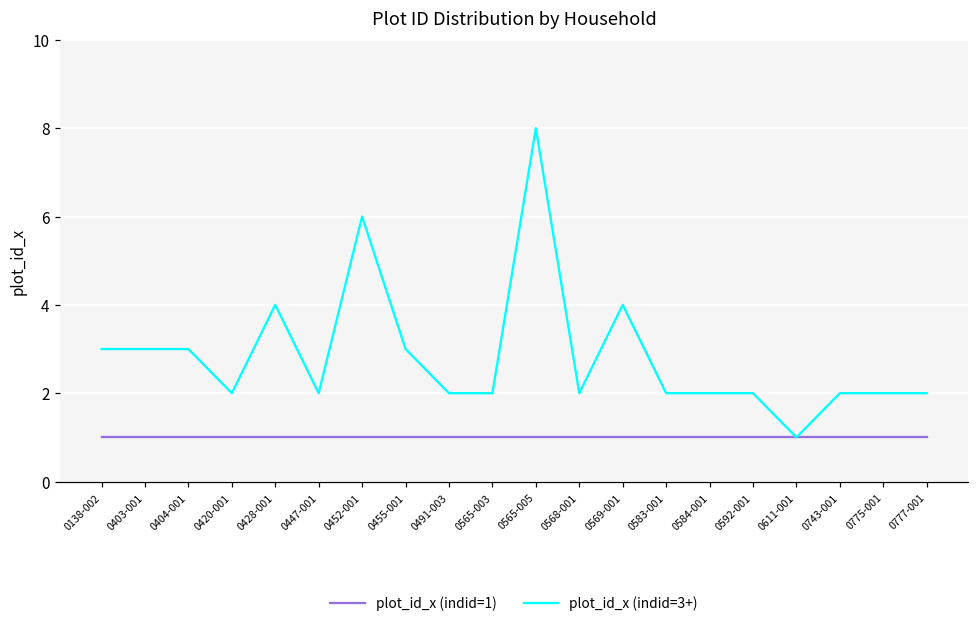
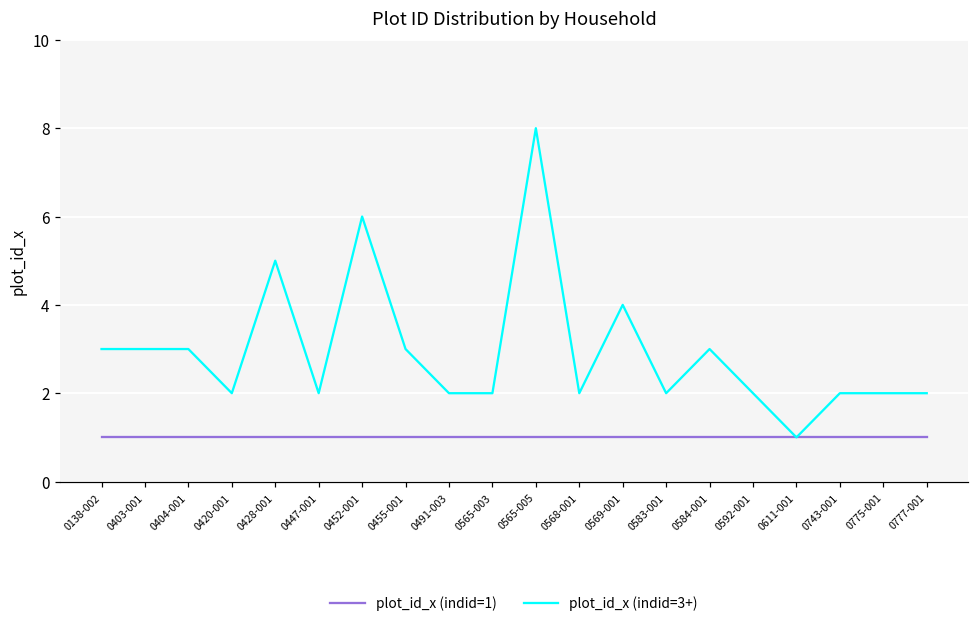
  {
    "plot_id_x (indid=1)": {
      "0138-002": 1,
      "0403-001": 1,
      "0404-001": 1,
      "0420-001": 1,
      "0428-001": 1,
      "0447-001": 1,
      "0452-001": 1,
      "0455-001": 1,
      "0491-003": 1,
      "0565-003": 1,
      "0565-005": 1,
      "0568-001": 1,
      "0569-001": 1,
      "0583-001": 1,
      "0584-001": 1,
      "0592-001": 1,
      "0743-001": 1,
      "0775-001": 1,
      "0777-001": 1
    },
    "plot_id_x (indid=3+)": {
      "0138-002": 3,
      "0403-001": 3,
      "0404-001": 3,
      "0420-001": 2,
-     "0428-001": 4,
+     "0428-001": 5,
      "0447-001": 2,
      "0452-001": 6,
      "0455-001": 3,
      "0491-003": 2,
      "0565-003": 2,
      "0565-005": 8,
      "0568-001": 2,
      "0569-001": 4,
      "0583-001": 2,
-     "0584-001": 2,
+     "0584-001": 3,
      "0592-001": 2,
      "0743-001": 2,
      "0775-001": 2,
      "0777-001": 2
    }
  }
